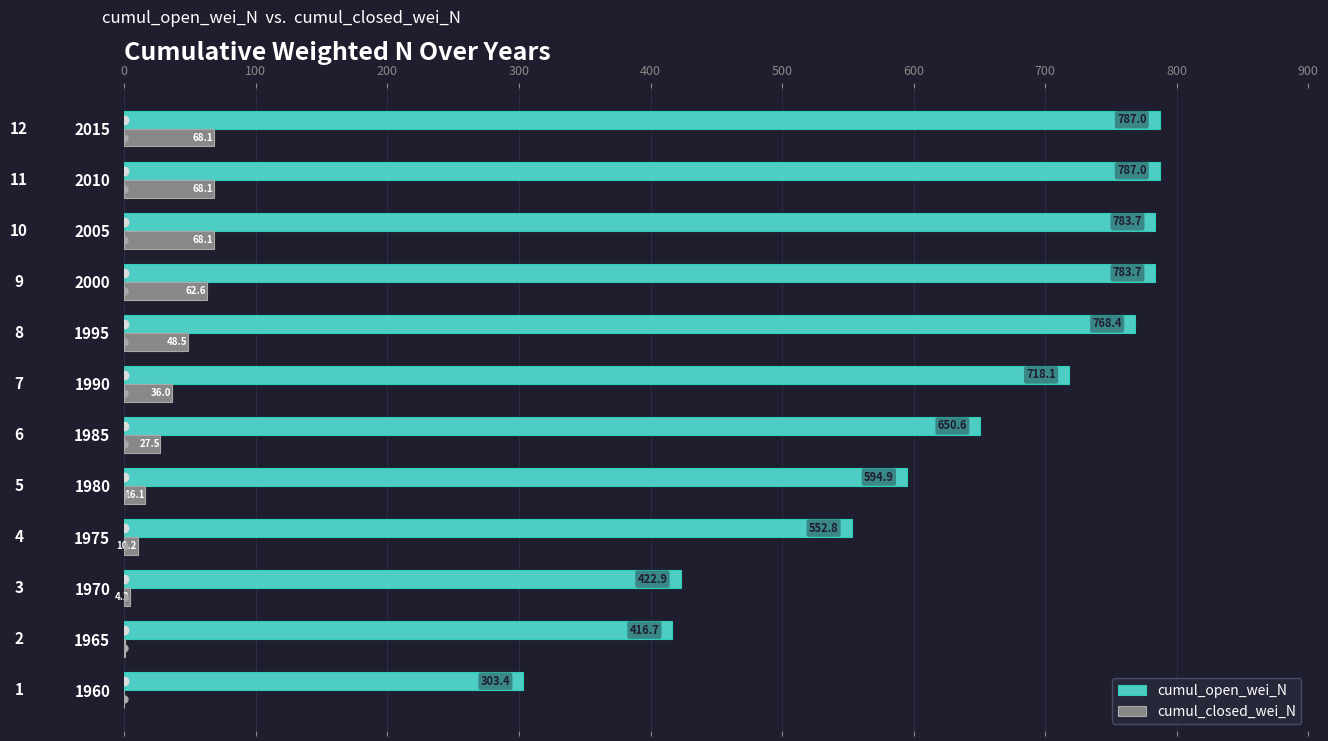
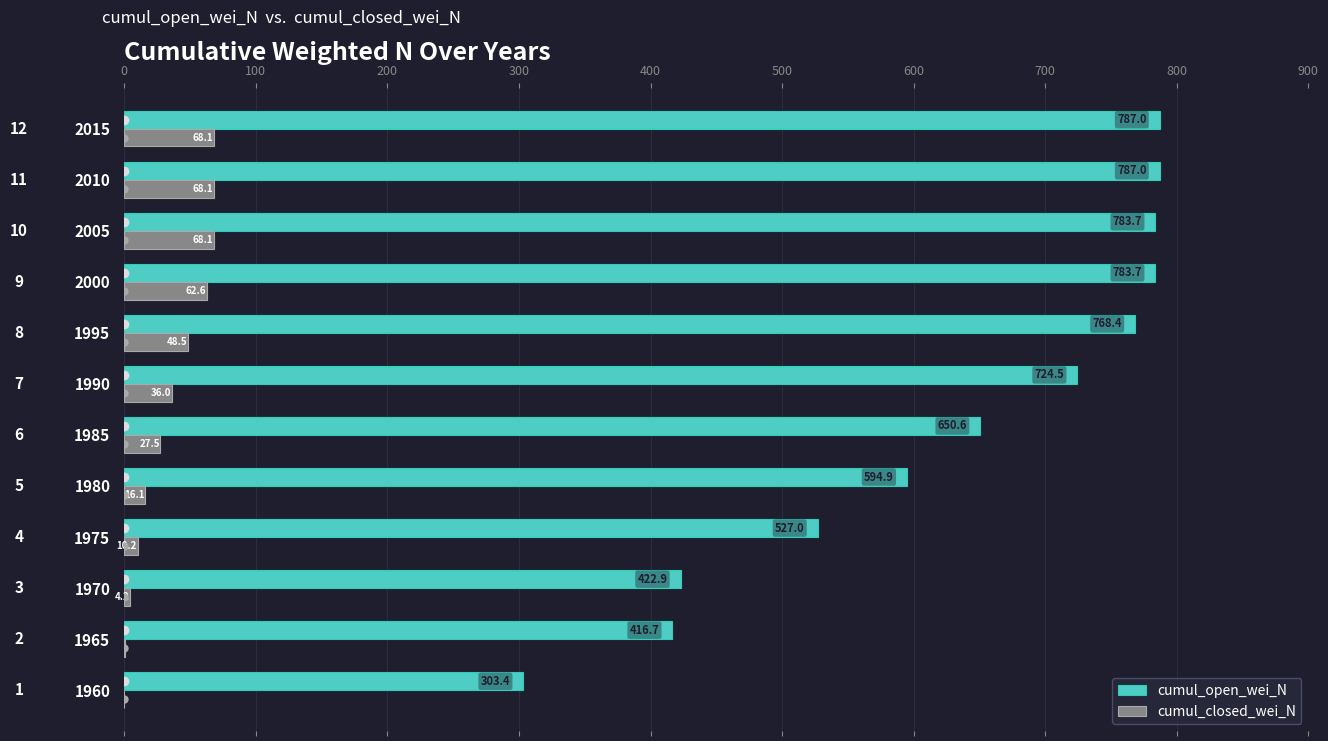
  {
    "cumul_open_wei_N": {
-     "1990": 718.1,
-     "1975": 552.8
+     "1990": 724.5,
+     "1975": 527.0
    }
  }
